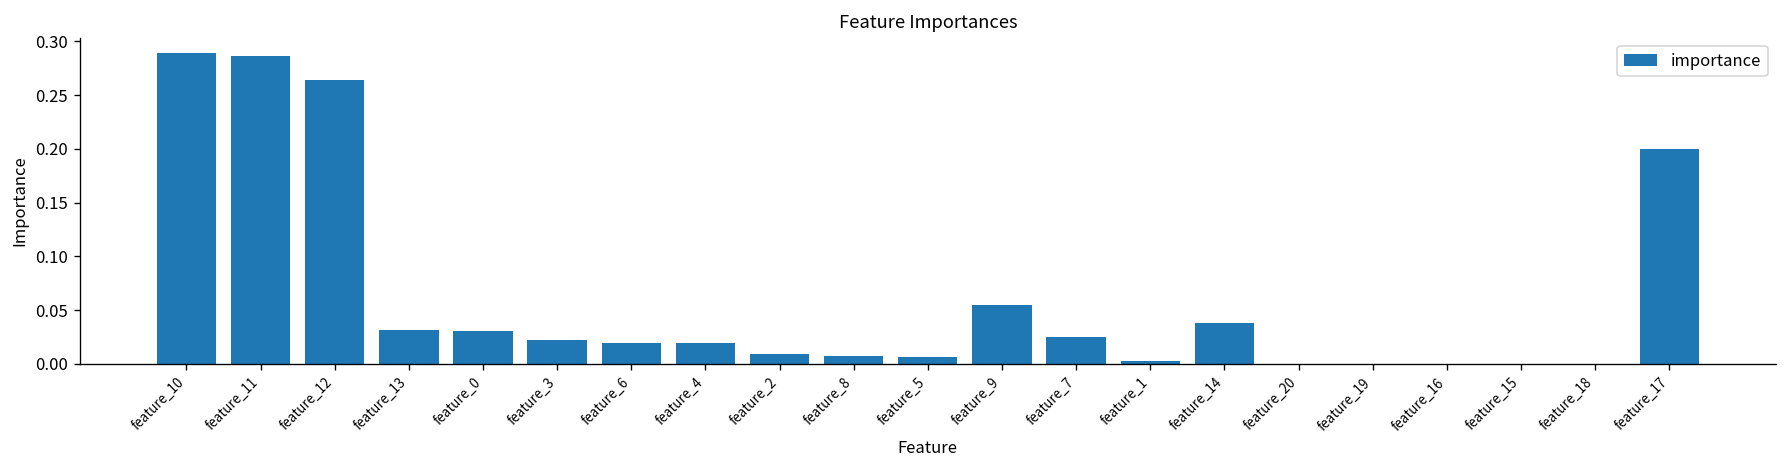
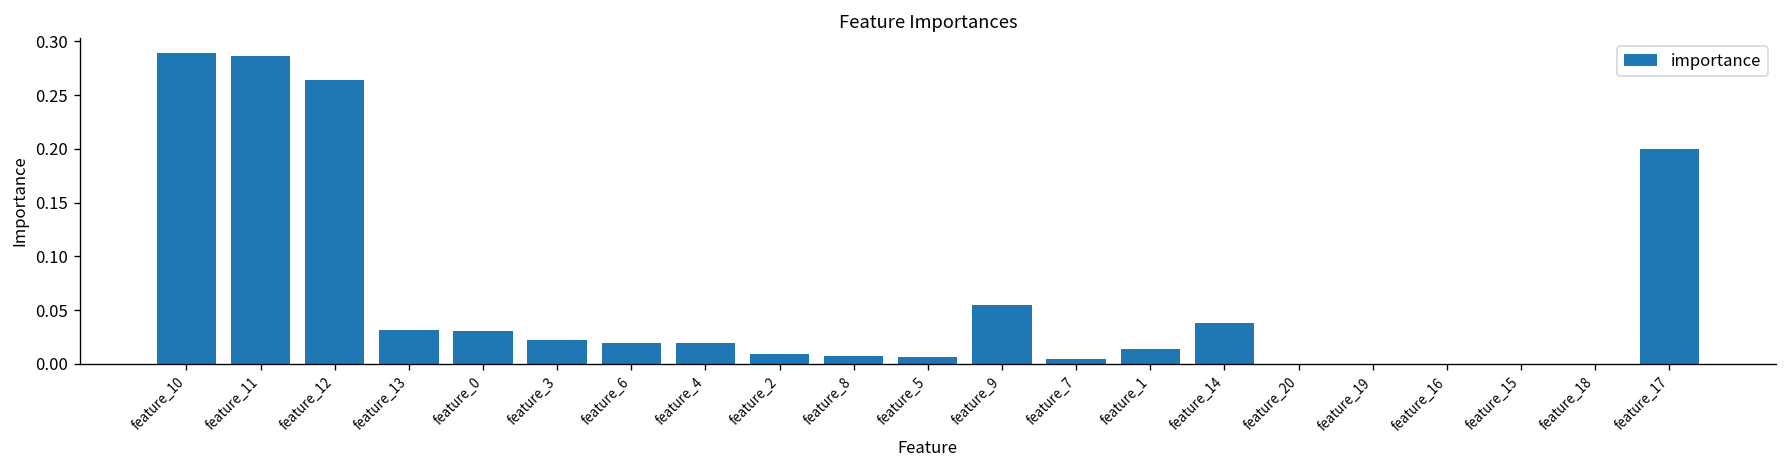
  {
    "feature_10": 0.29,
    "feature_11": 0.29,
    "feature_12": 0.26,
    "feature_13": 0.03,
    "feature_0": 0.03,
    "feature_3": 0.02,
    "feature_6": 0.02,
    "feature_4": 0.02,
    "feature_2": 0.01,
    "feature_8": 0.01,
    "feature_5": 0.01,
    "feature_9": 0.05,
-   "feature_7": 0.02,
-   "feature_1": 0.00,
+   "feature_7": 0.00,
+   "feature_1": 0.01,
    "feature_14": 0.04,
    "feature_15": 0.00,
    "feature_18": 0.00,
    "feature_17": 0.20
  }
